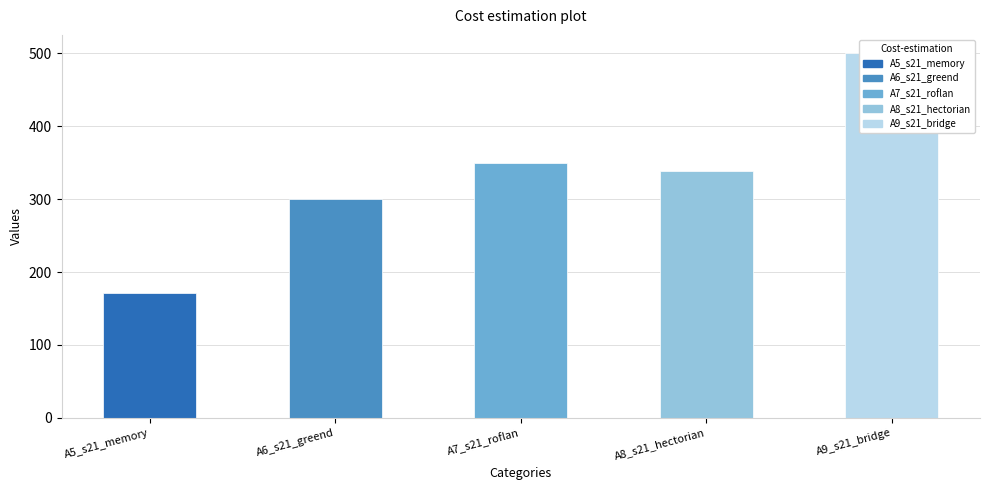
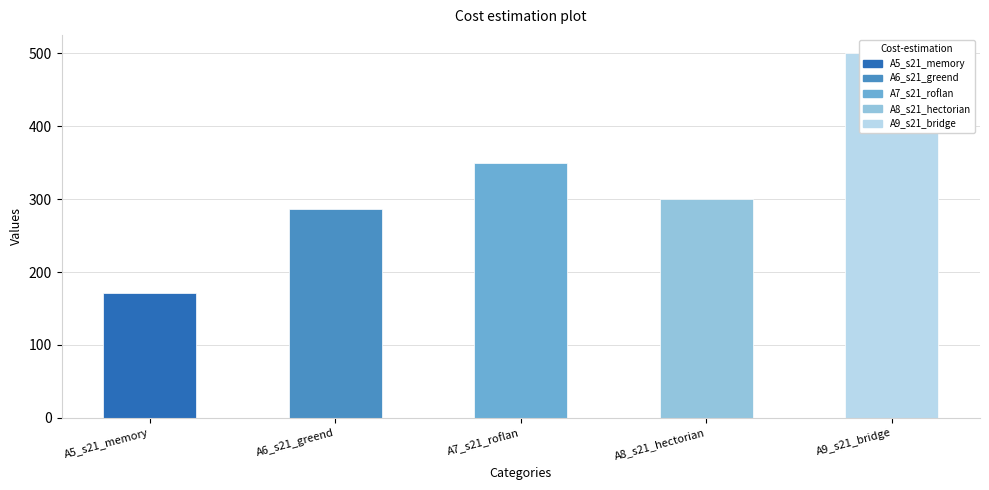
  {
    "A5_s21_memory": 170,
-   "A6_s21_greend": 300,
+   "A6_s21_greend": 290,
    "A7_s21_roflan": 350,
-   "A8_s21_hectorian": 340
+   "A8_s21_hectorian": 300
  }
